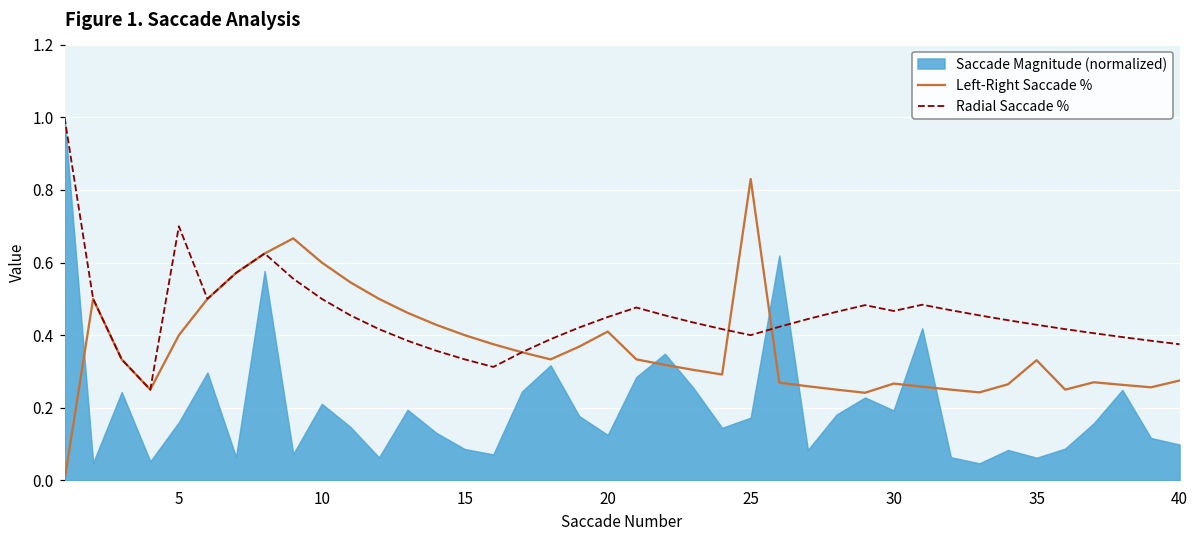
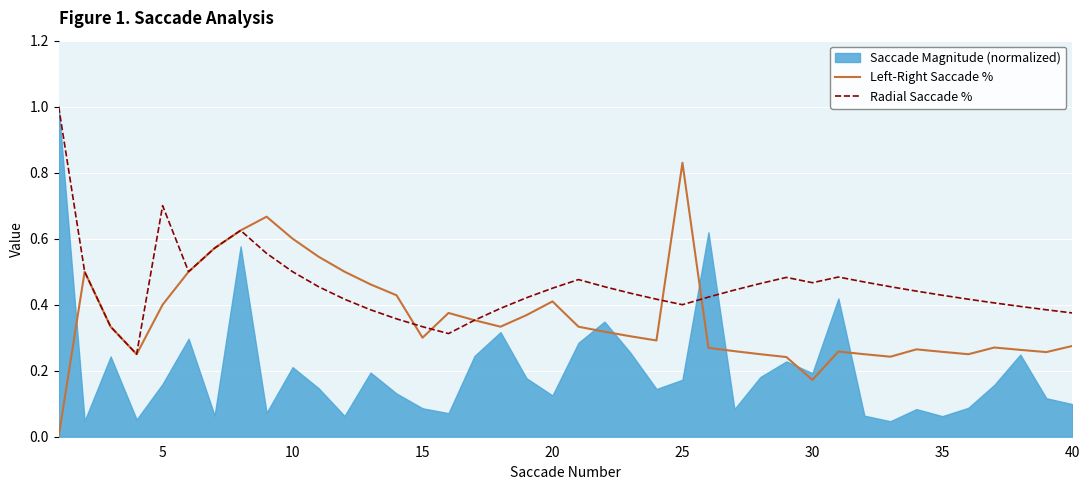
  {
    "Left-Right Saccade %": {
      "5": 0.40,
      "10": 0.60,
-     "15": 0.4,
+     "15": 0.3,
      "20": 0.41,
      "25": 0.83,
-     "30": 0.27,
-     "35": 0.33,
+     "30": 0.17,
+     "35": 0.26,
      "40": 0.28
    },
    "Saccade Magnitude (normalized)": {
      "5": 0.16,
      "10": 0.21,
      "15": 0.09,
      "20": 0.13,
      "25": 0.17,
      "30": 0.19,
      "35": 0.06,
      "40": 0.10
    },
    "Radial Saccade %": {
      "5": 0.70,
      "10": 0.50,
      "15": 0.33,
      "20": 0.45,
      "25": 0.40,
      "30": 0.47,
      "35": 0.43,
      "40": 0.38
    }
  }
